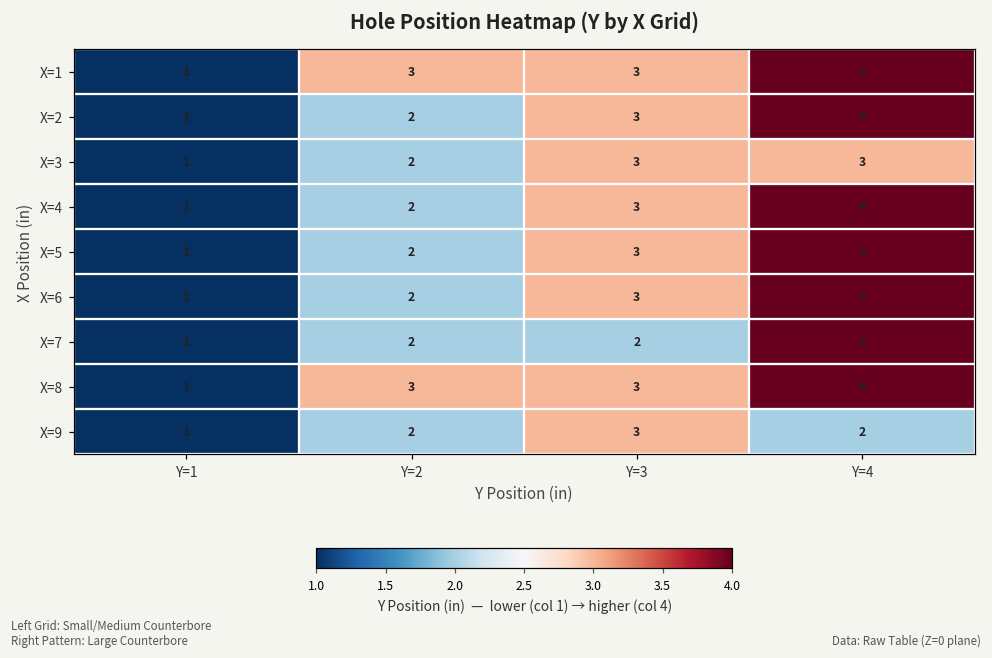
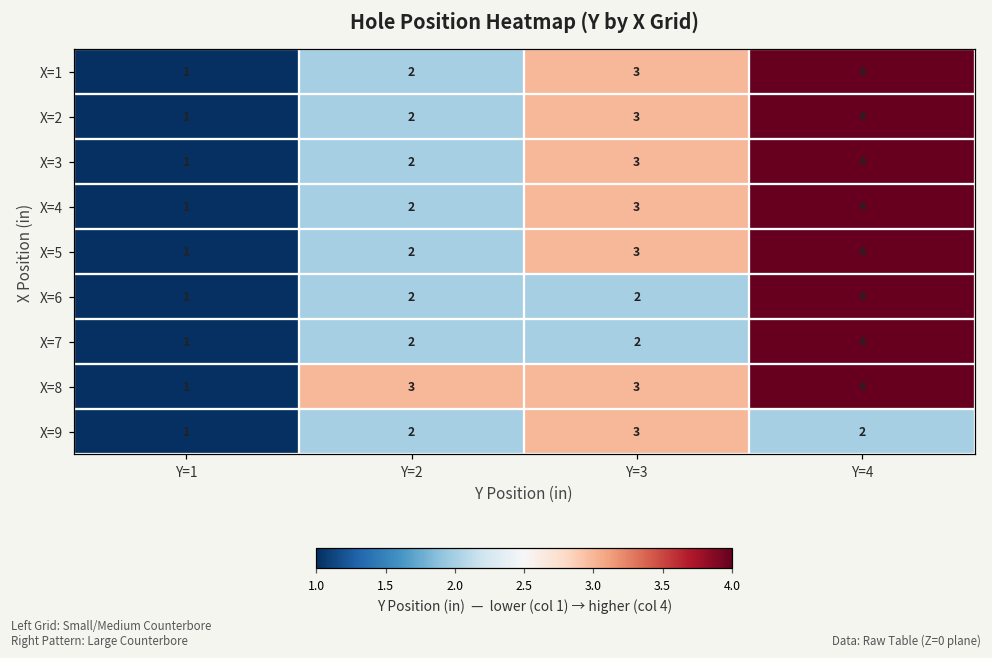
  {
    "X=1": {
      "Y=1": 1,
-     "Y=2": 3,
+     "Y=2": 2,
      "Y=3": 3,
      "Y=4": 4
    },
    "X=2": {
      "Y=1": 1,
      "Y=2": 2,
      "Y=3": 3,
      "Y=4": 4
    },
    "X=3": {
      "Y=1": 1,
      "Y=2": 2,
      "Y=3": 3,
-     "Y=4": 3
+     "Y=4": 4
    },
    "X=4": {
      "Y=1": 1,
      "Y=2": 2,
      "Y=3": 3,
      "Y=4": 4
    },
    "X=5": {
      "Y=1": 1,
      "Y=2": 2,
      "Y=3": 3,
      "Y=4": 4
    },
    "X=6": {
      "Y=1": 1,
      "Y=2": 2,
-     "Y=3": 3,
+     "Y=3": 2,
      "Y=4": 4
    },
    "X=7": {
      "Y=1": 1,
      "Y=2": 2,
      "Y=3": 2,
      "Y=4": 4
    },
    "X=8": {
      "Y=1": 1,
      "Y=2": 3,
      "Y=3": 3,
      "Y=4": 4
    },
    "X=9": {
      "Y=1": 1,
      "Y=2": 2,
      "Y=3": 3,
      "Y=4": 2
    }
  }
